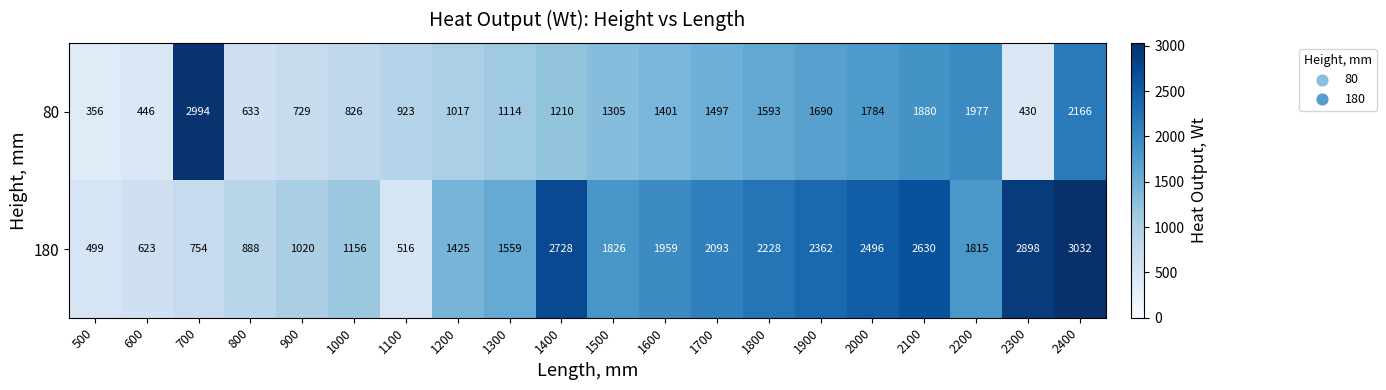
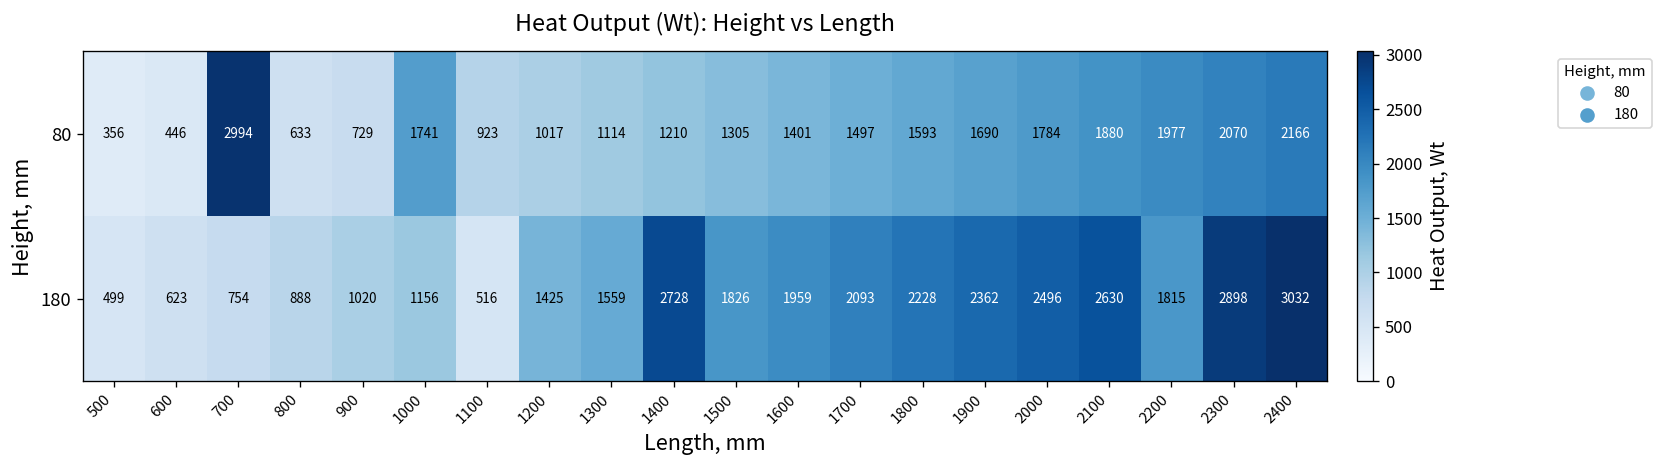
  {
    "80": {
      "500": 356,
      "600": 446,
      "700": 2994,
      "800": 633,
      "900": 729,
-     "1000": 826,
+     "1000": 1741,
      "1100": 923,
      "1200": 1017,
      "1300": 1114,
      "1400": 1210,
      "1500": 1305,
      "1600": 1401,
      "1700": 1497,
      "1800": 1593,
      "1900": 1690,
      "2000": 1784,
      "2100": 1880,
      "2200": 1977,
-     "2300": 430,
+     "2300": 2070,
      "2400": 2166
    },
    "180": {
      "500": 499,
      "600": 623,
      "700": 754,
      "800": 888,
      "900": 1020,
      "1000": 1156,
      "1100": 516,
      "1200": 1425,
      "1300": 1559,
      "1400": 2728,
      "1500": 1826,
      "1600": 1959,
      "1700": 2093,
      "1800": 2228,
      "1900": 2362,
      "2000": 2496,
      "2100": 2630,
      "2200": 1815,
      "2300": 2898,
      "2400": 3032
    }
  }
